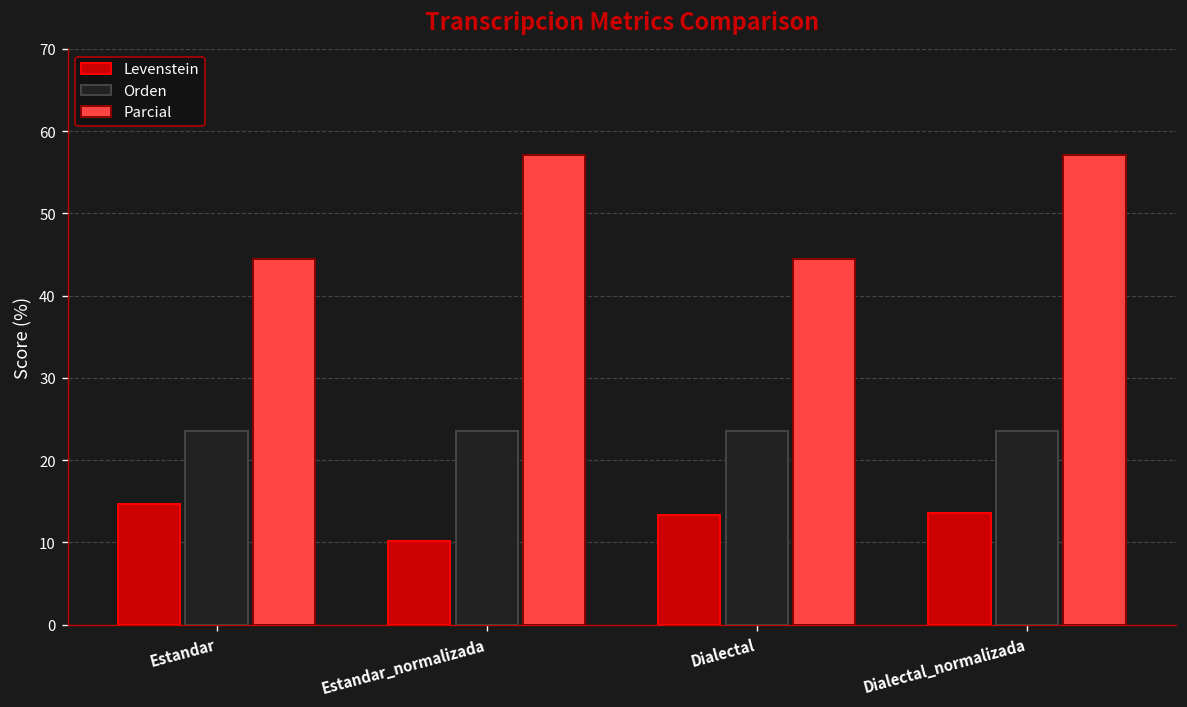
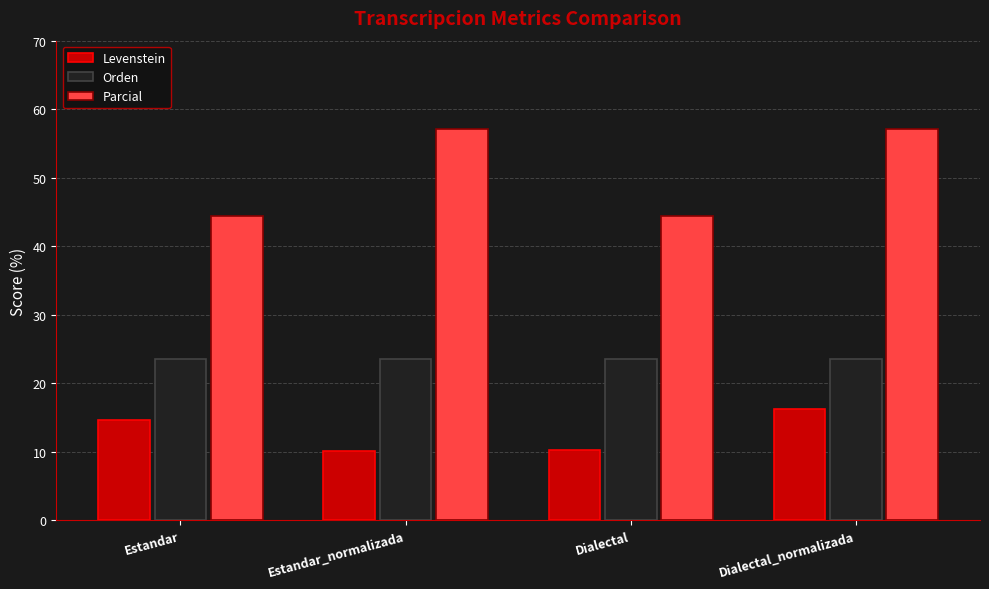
  {
    "Levenstein": {
      "Estandar": 15,
      "Estandar_normalizada": 10,
-     "Dialectal": 13,
-     "Dialectal_normalizada": 14
+     "Dialectal": 10,
+     "Dialectal_normalizada": 16
    },
    "Orden": {
      "Estandar": 24,
      "Estandar_normalizada": 24,
      "Dialectal": 24,
      "Dialectal_normalizada": 24
    },
    "Parcial": {
      "Estandar": 44,
      "Estandar_normalizada": 57,
      "Dialectal": 44,
      "Dialectal_normalizada": 57
    }
  }
